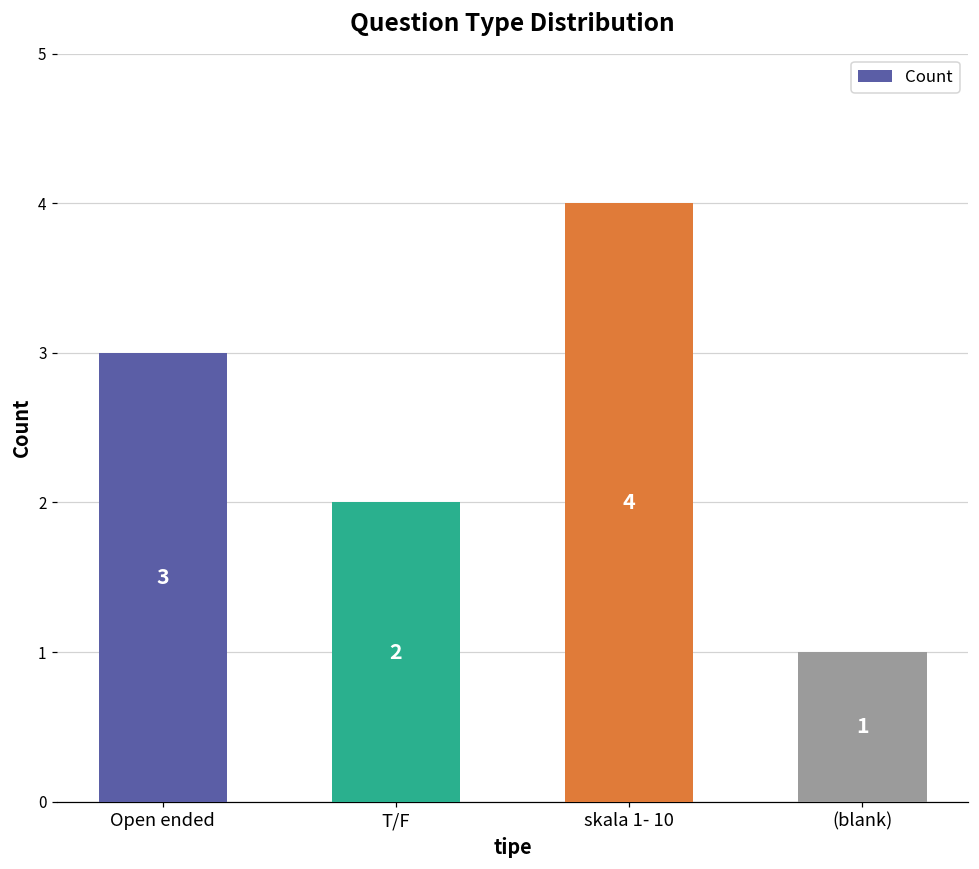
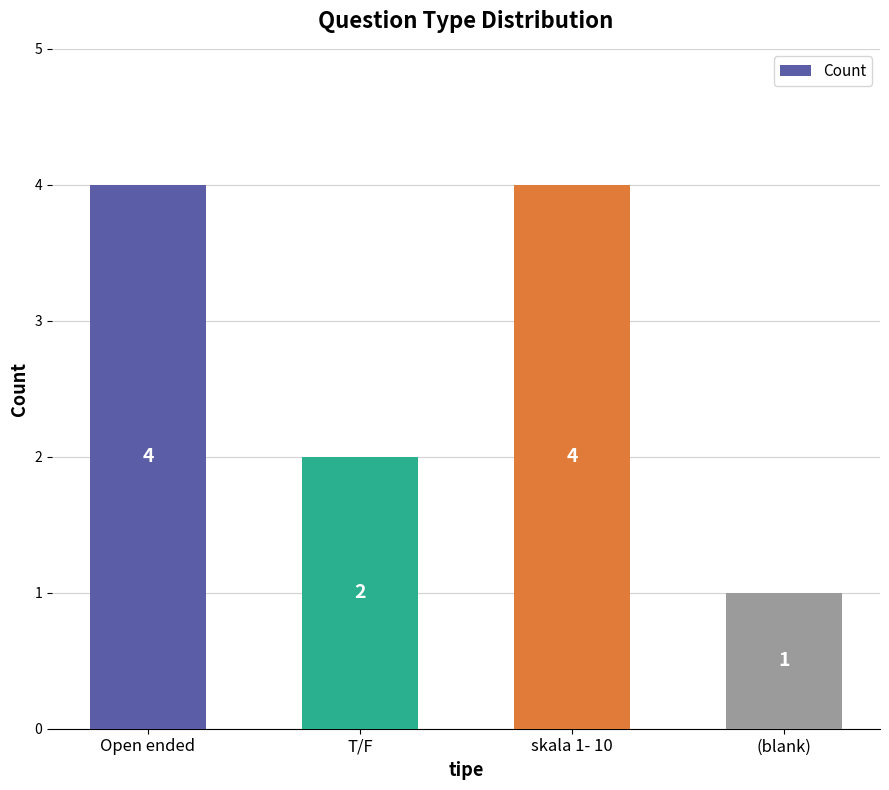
  {
-   "Open ended": 3,
+   "Open ended": 4,
    "T/F": 2,
    "skala 1- 10": 4,
    "(blank)": 1
  }
